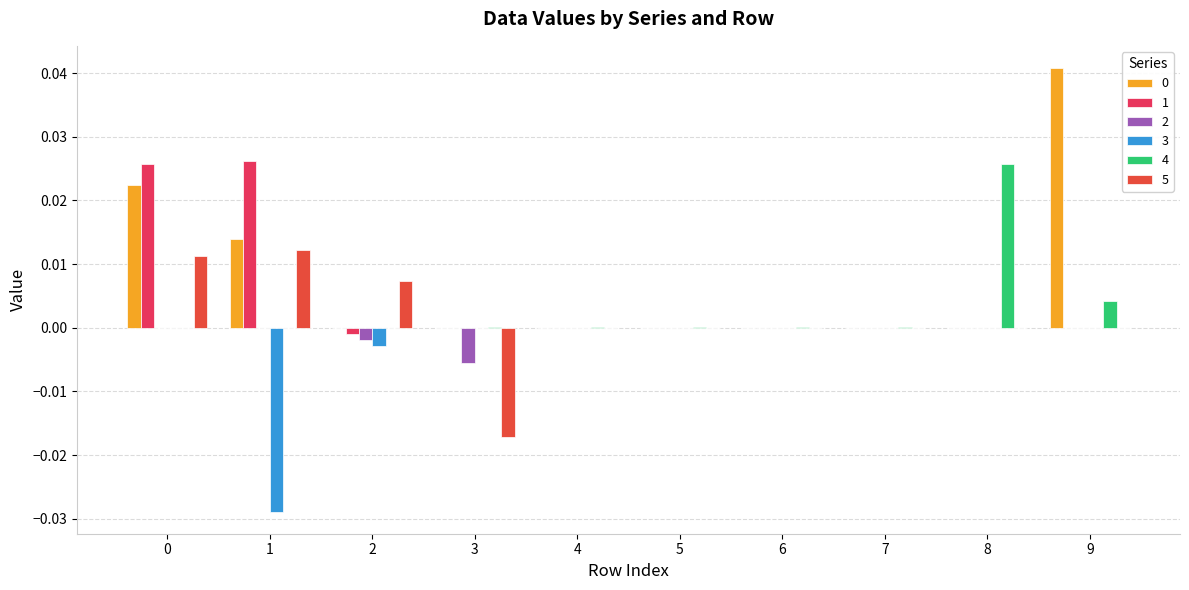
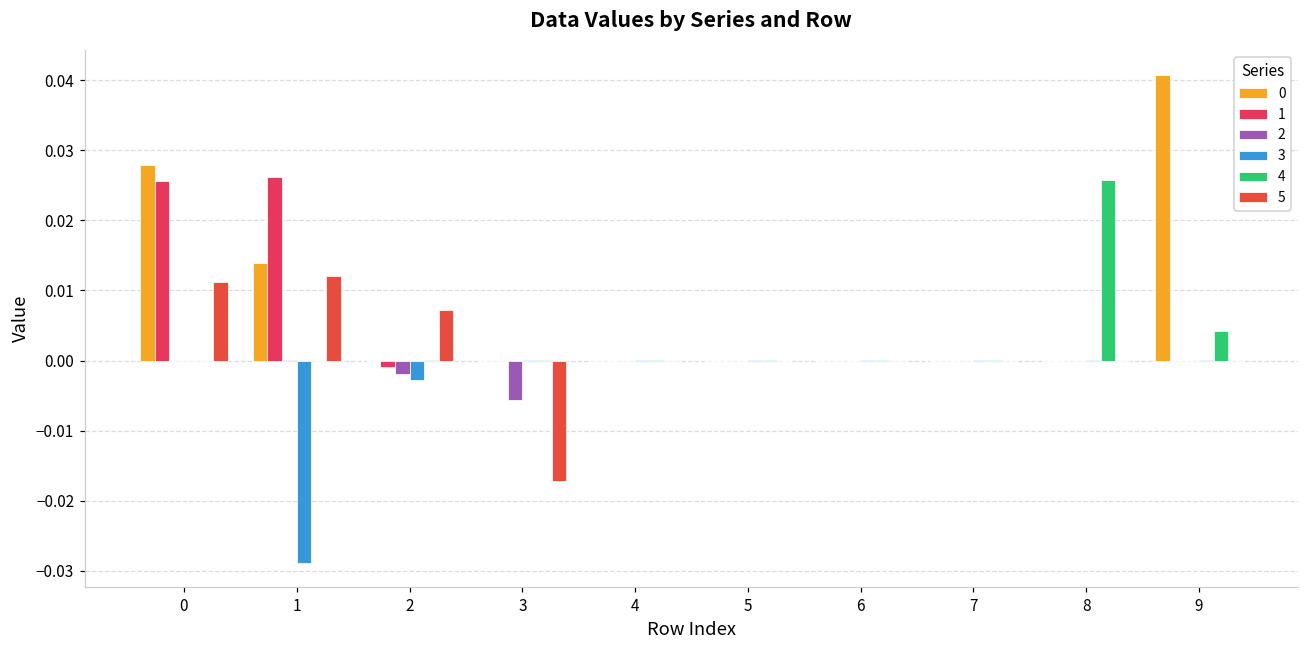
  {
    "0": {
-     "0": 0.022,
+     "0": 0.028,
      "1": 0.014,
      "2": 0.000,
      "3": 0.000,
      "4": 0.000,
      "5": 0.000,
      "6": 0.000,
      "7": 0.000,
      "8": 0.000,
      "9": 0.041
    },
    "2": {
      "0": 0.000,
      "2": -0.002,
      "3": -0.006,
      "4": 0.000,
      "5": 0.000,
      "6": 0.000,
      "7": 0.000,
      "8": 0.000,
      "9": 0.000
    },
    "3": {
      "0": 0.000,
      "1": -0.029,
      "2": -0.003
    },
    "4": {
      "0": 0.000,
      "1": 0.000,
      "8": 0.026,
      "9": 0.004
    }
  }
